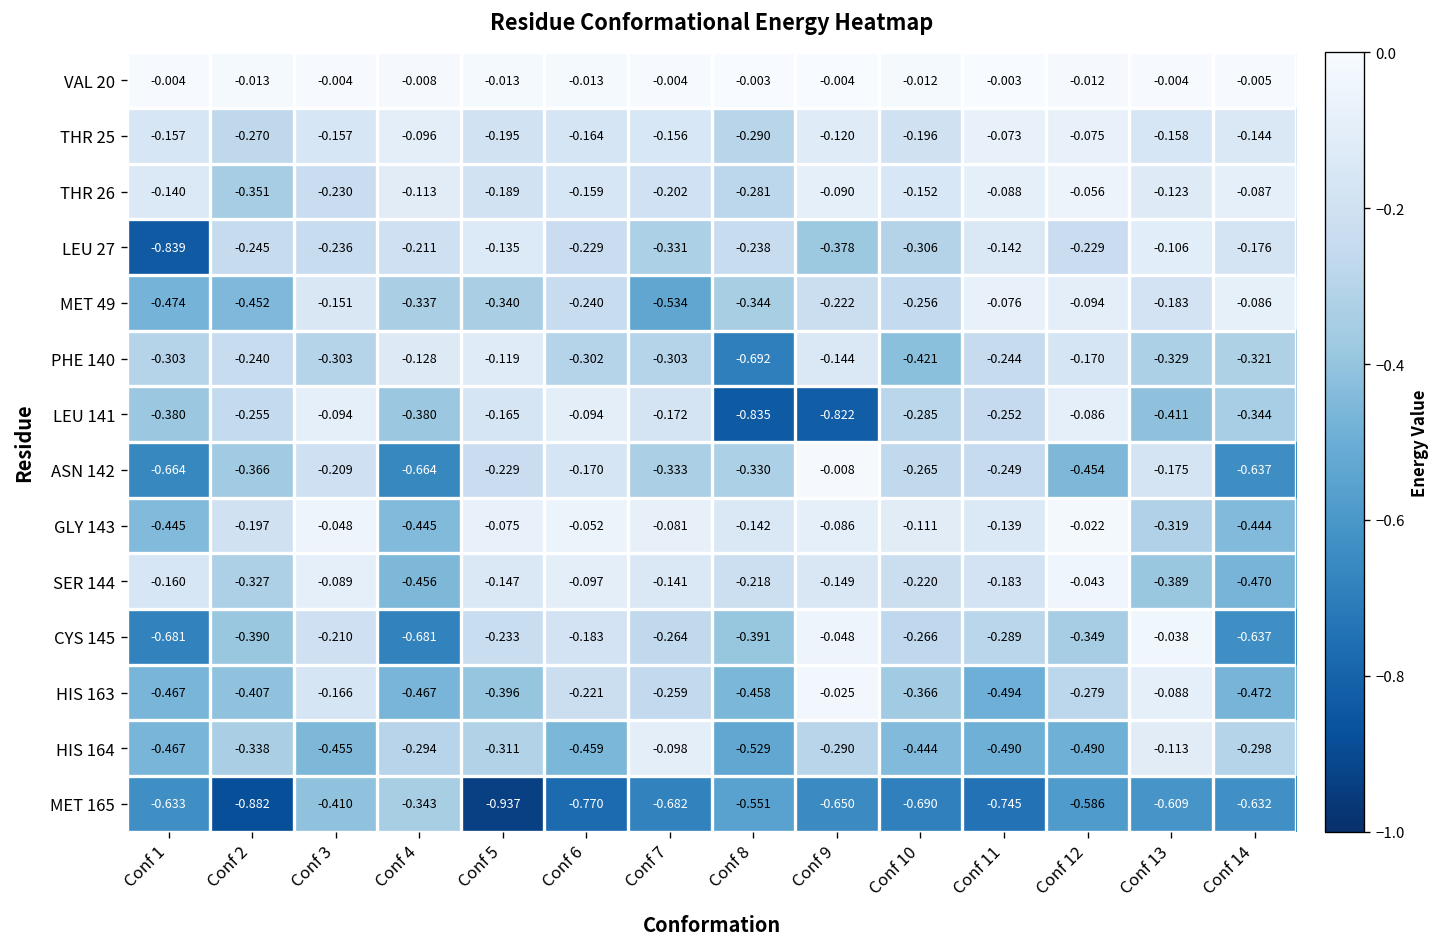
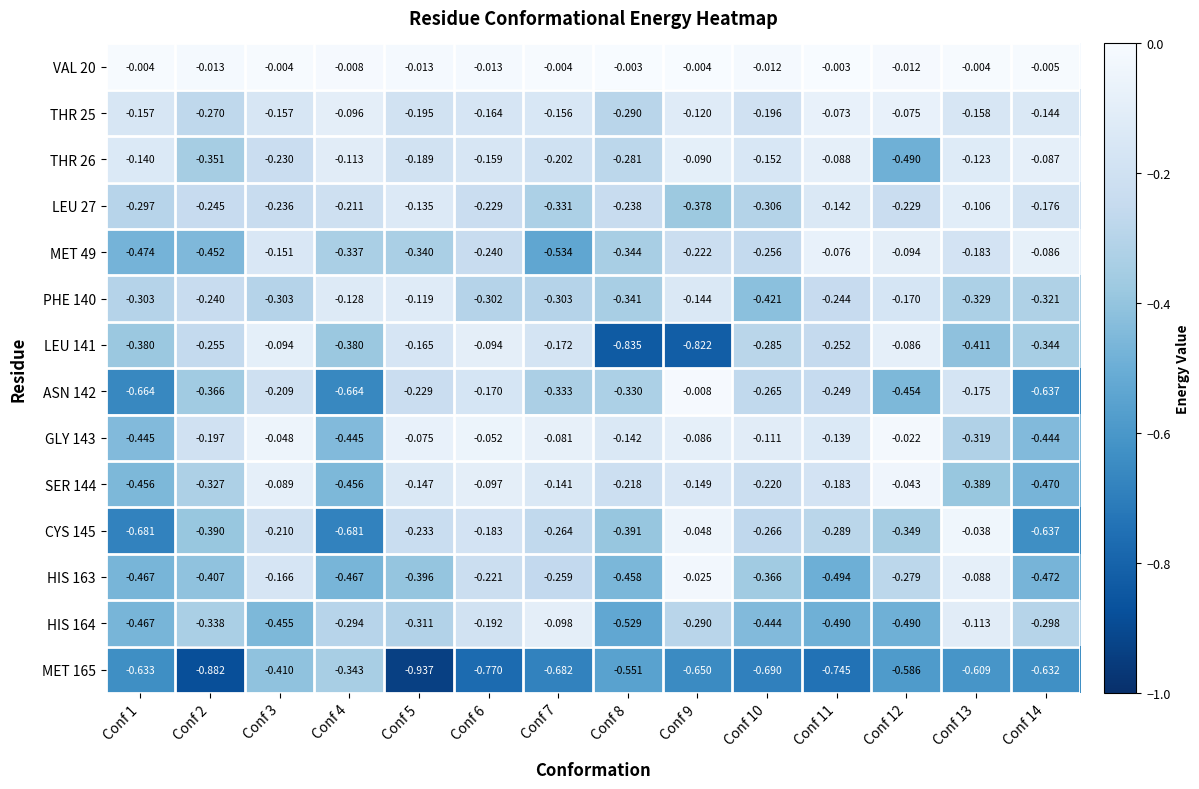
  {
    "VAL 20": {
      "Conf 1": -0.004,
      "Conf 2": -0.013,
      "Conf 3": -0.004,
      "Conf 4": -0.008,
      "Conf 5": -0.013,
      "Conf 6": -0.013,
      "Conf 7": -0.004,
      "Conf 8": -0.003,
      "Conf 9": -0.004,
      "Conf 10": -0.012,
      "Conf 11": -0.003,
      "Conf 12": -0.012,
      "Conf 13": -0.004,
      "Conf 14": -0.005
    },
    "THR 25": {
      "Conf 1": -0.157,
      "Conf 2": -0.270,
      "Conf 3": -0.157,
      "Conf 4": -0.096,
      "Conf 5": -0.195,
      "Conf 6": -0.164,
      "Conf 7": -0.156,
      "Conf 8": -0.290,
      "Conf 9": -0.120,
      "Conf 10": -0.196,
      "Conf 11": -0.073,
      "Conf 12": -0.075,
      "Conf 13": -0.158,
      "Conf 14": -0.144
    },
    "THR 26": {
      "Conf 1": -0.140,
      "Conf 2": -0.351,
      "Conf 3": -0.230,
      "Conf 4": -0.113,
      "Conf 5": -0.189,
      "Conf 6": -0.159,
      "Conf 7": -0.202,
      "Conf 8": -0.281,
      "Conf 9": -0.090,
      "Conf 10": -0.152,
      "Conf 11": -0.088,
-     "Conf 12": -0.056,
+     "Conf 12": -0.490,
      "Conf 13": -0.123,
      "Conf 14": -0.087
    },
    "LEU 27": {
-     "Conf 1": -0.839,
+     "Conf 1": -0.297,
      "Conf 2": -0.245,
      "Conf 3": -0.236,
      "Conf 4": -0.211,
      "Conf 5": -0.135,
      "Conf 6": -0.229,
      "Conf 7": -0.331,
      "Conf 8": -0.238,
      "Conf 9": -0.378,
      "Conf 10": -0.306,
      "Conf 11": -0.142,
      "Conf 12": -0.229,
      "Conf 13": -0.106,
      "Conf 14": -0.176
    },
    "MET 49": {
      "Conf 1": -0.474,
      "Conf 2": -0.452,
      "Conf 3": -0.151,
      "Conf 4": -0.337,
      "Conf 5": -0.340,
      "Conf 6": -0.240,
      "Conf 7": -0.534,
      "Conf 8": -0.344,
      "Conf 9": -0.222,
      "Conf 10": -0.256,
      "Conf 11": -0.076,
      "Conf 12": -0.094,
      "Conf 13": -0.183,
      "Conf 14": -0.086
    },
    "PHE 140": {
      "Conf 1": -0.303,
      "Conf 2": -0.240,
      "Conf 3": -0.303,
      "Conf 4": -0.128,
      "Conf 5": -0.119,
      "Conf 6": -0.302,
      "Conf 7": -0.303,
-     "Conf 8": -0.692,
+     "Conf 8": -0.341,
      "Conf 9": -0.144,
      "Conf 10": -0.421,
      "Conf 11": -0.244,
      "Conf 12": -0.170,
      "Conf 13": -0.329,
      "Conf 14": -0.321
    },
    "LEU 141": {
      "Conf 1": -0.380,
      "Conf 2": -0.255,
      "Conf 3": -0.094,
      "Conf 4": -0.380,
      "Conf 5": -0.165,
      "Conf 6": -0.094,
      "Conf 7": -0.172,
      "Conf 8": -0.835,
      "Conf 9": -0.822,
      "Conf 10": -0.285,
      "Conf 11": -0.252,
      "Conf 12": -0.086,
      "Conf 13": -0.411,
      "Conf 14": -0.344
    },
    "ASN 142": {
      "Conf 1": -0.664,
      "Conf 2": -0.366,
      "Conf 3": -0.209,
      "Conf 4": -0.664,
      "Conf 5": -0.229,
      "Conf 6": -0.170,
      "Conf 7": -0.333,
      "Conf 8": -0.330,
      "Conf 9": -0.008,
      "Conf 10": -0.265,
      "Conf 11": -0.249,
      "Conf 12": -0.454,
      "Conf 13": -0.175,
      "Conf 14": -0.637
    },
    "GLY 143": {
      "Conf 1": -0.445,
      "Conf 2": -0.197,
      "Conf 3": -0.048,
      "Conf 4": -0.445,
      "Conf 5": -0.075,
      "Conf 6": -0.052,
      "Conf 7": -0.081,
      "Conf 8": -0.142,
      "Conf 9": -0.086,
      "Conf 10": -0.111,
      "Conf 11": -0.139,
      "Conf 12": -0.022,
      "Conf 13": -0.319,
      "Conf 14": -0.444
    },
    "SER 144": {
-     "Conf 1": -0.160,
+     "Conf 1": -0.456,
      "Conf 2": -0.327,
      "Conf 3": -0.089,
      "Conf 4": -0.456,
      "Conf 5": -0.147,
      "Conf 6": -0.097,
      "Conf 7": -0.141,
      "Conf 8": -0.218,
      "Conf 9": -0.149,
      "Conf 10": -0.220,
      "Conf 11": -0.183,
      "Conf 12": -0.043,
      "Conf 13": -0.389,
      "Conf 14": -0.470
    },
    "CYS 145": {
      "Conf 1": -0.681,
      "Conf 2": -0.390,
      "Conf 3": -0.210,
      "Conf 4": -0.681,
      "Conf 5": -0.233,
      "Conf 6": -0.183,
      "Conf 7": -0.264,
      "Conf 8": -0.391,
      "Conf 9": -0.048,
      "Conf 10": -0.266,
      "Conf 11": -0.289,
      "Conf 12": -0.349,
      "Conf 13": -0.038,
      "Conf 14": -0.637
    },
    "HIS 163": {
      "Conf 1": -0.467,
      "Conf 2": -0.407,
      "Conf 3": -0.166,
      "Conf 4": -0.467,
      "Conf 5": -0.396,
      "Conf 6": -0.221,
      "Conf 7": -0.259,
      "Conf 8": -0.458,
      "Conf 9": -0.025,
      "Conf 10": -0.366,
      "Conf 11": -0.494,
      "Conf 12": -0.279,
      "Conf 13": -0.088,
      "Conf 14": -0.472
    },
    "HIS 164": {
      "Conf 1": -0.467,
      "Conf 2": -0.338,
      "Conf 3": -0.455,
      "Conf 4": -0.294,
      "Conf 5": -0.311,
-     "Conf 6": -0.459,
+     "Conf 6": -0.192,
      "Conf 7": -0.098,
      "Conf 8": -0.529,
      "Conf 9": -0.290,
      "Conf 10": -0.444,
      "Conf 11": -0.490,
      "Conf 12": -0.490,
      "Conf 13": -0.113,
      "Conf 14": -0.298
    },
    "MET 165": {
      "Conf 1": -0.633,
      "Conf 2": -0.882,
      "Conf 3": -0.410,
      "Conf 4": -0.343,
      "Conf 5": -0.937,
      "Conf 6": -0.770,
      "Conf 7": -0.682,
      "Conf 8": -0.551,
      "Conf 9": -0.650,
      "Conf 10": -0.690,
      "Conf 11": -0.745,
      "Conf 12": -0.586,
      "Conf 13": -0.609,
      "Conf 14": -0.632
    }
  }
